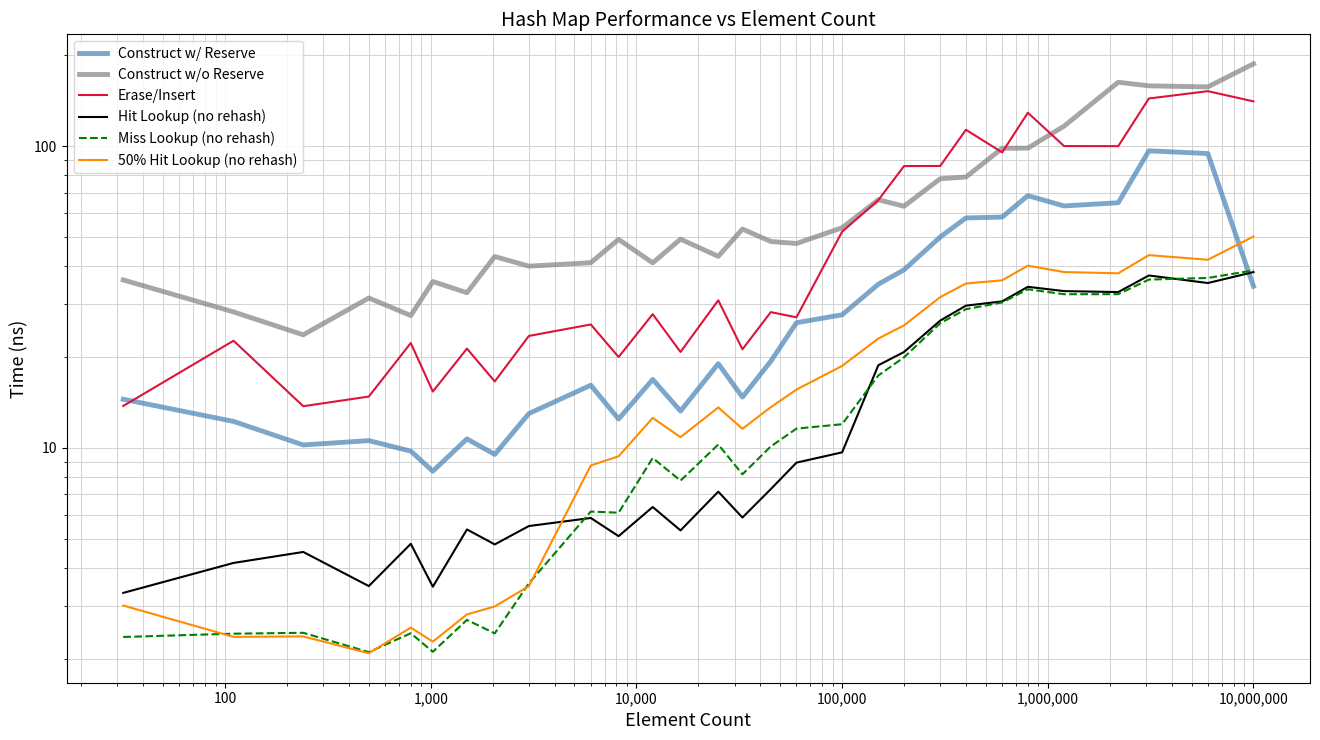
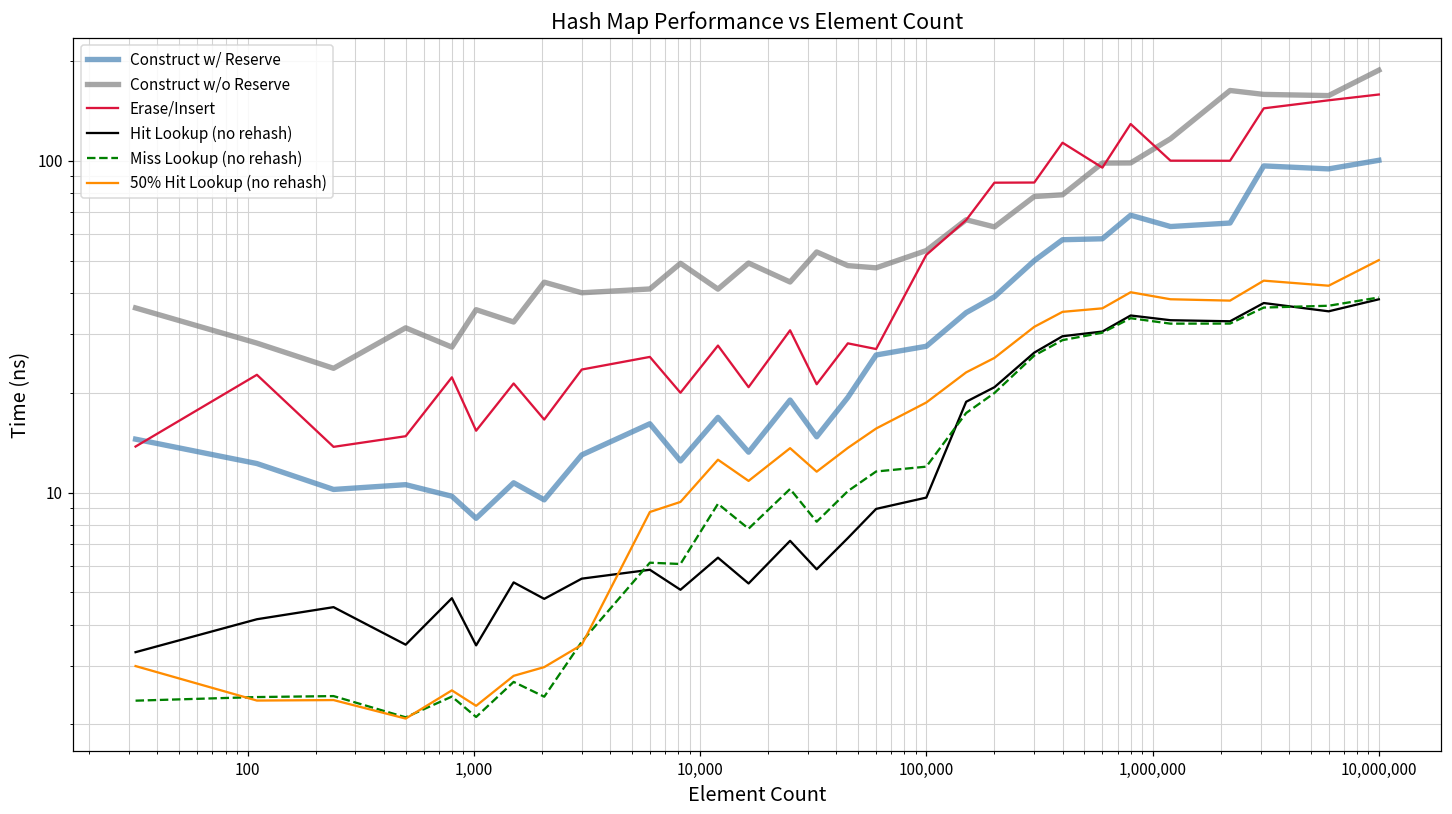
  {
    "Construct w/ Reserve": {
      "100,000": 28,
-     "10,000,000": 34
+     "10,000,000": 100
    },
    "Construct w/o Reserve": {
      "100,000": 54,
      "10,000,000": 190
    },
    "Erase/Insert": {
      "100,000": 52,
-     "10,000,000": 140
+     "10,000,000": 160
    },
    "Hit Lookup (no rehash)": {
      "100,000": 9.7
    },
    "Miss Lookup (no rehash)": {
      "100,000": 12
    },
    "50% Hit Lookup (no rehash)": {
      "100,000": 19,
      "10,000,000": 50
    }
  }
